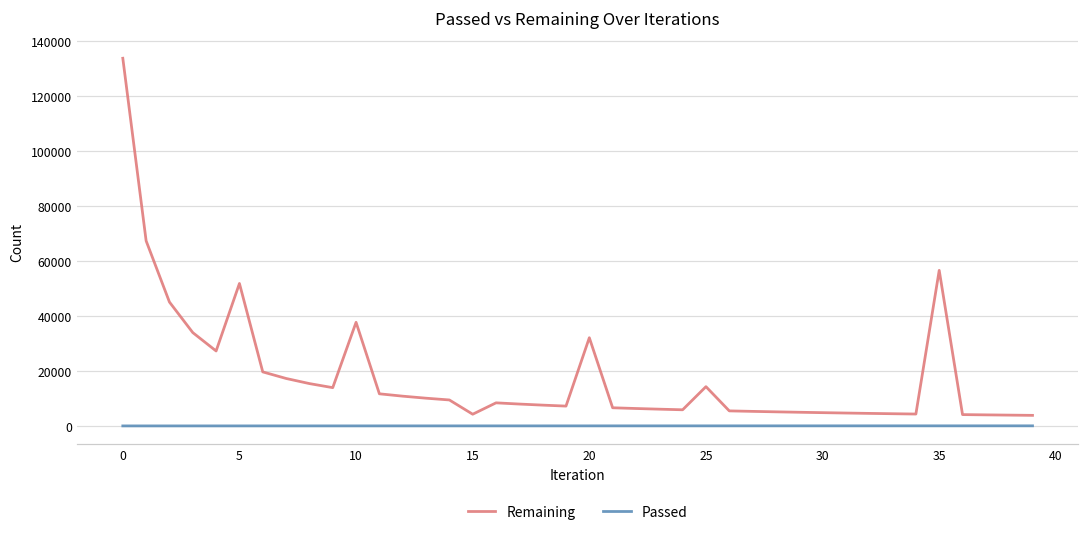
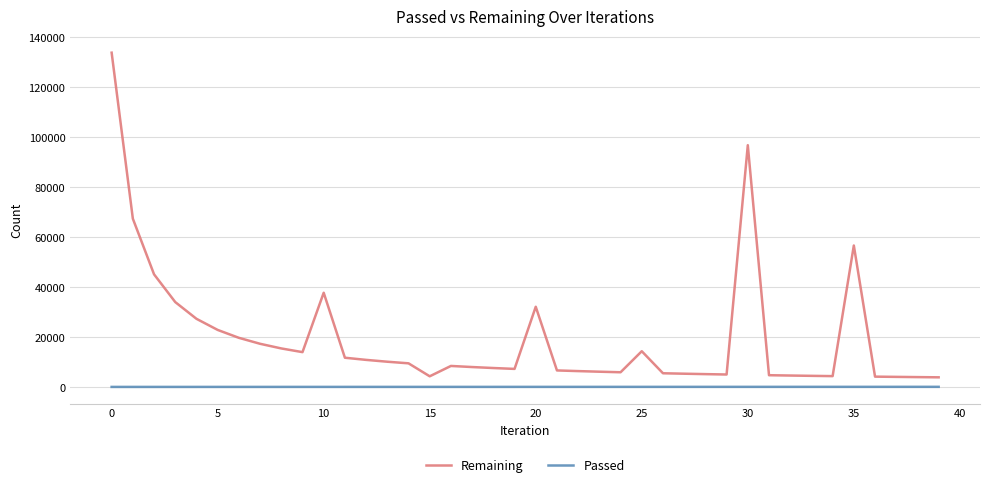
  {
    "Remaining": {
      "0": 134000,
-     "5": 52000,
+     "5": 23000,
      "10": 38000,
      "15": 4000,
      "20": 32000,
      "25": 14000,
-     "30": 5000,
+     "30": 97000,
      "35": 57000
    },
    "Passed": {
      "0": 0,
      "5": 0,
      "10": 0,
      "15": 0,
      "20": 0,
      "25": 0,
      "30": 0,
      "35": 0
    }
  }
